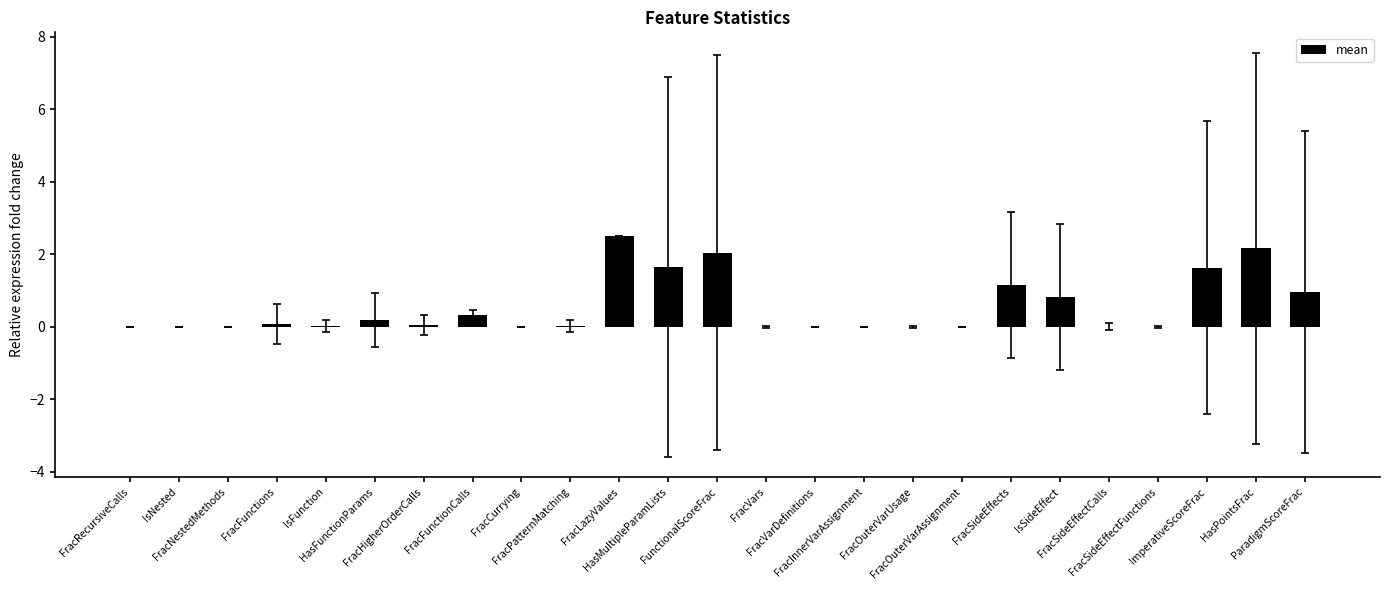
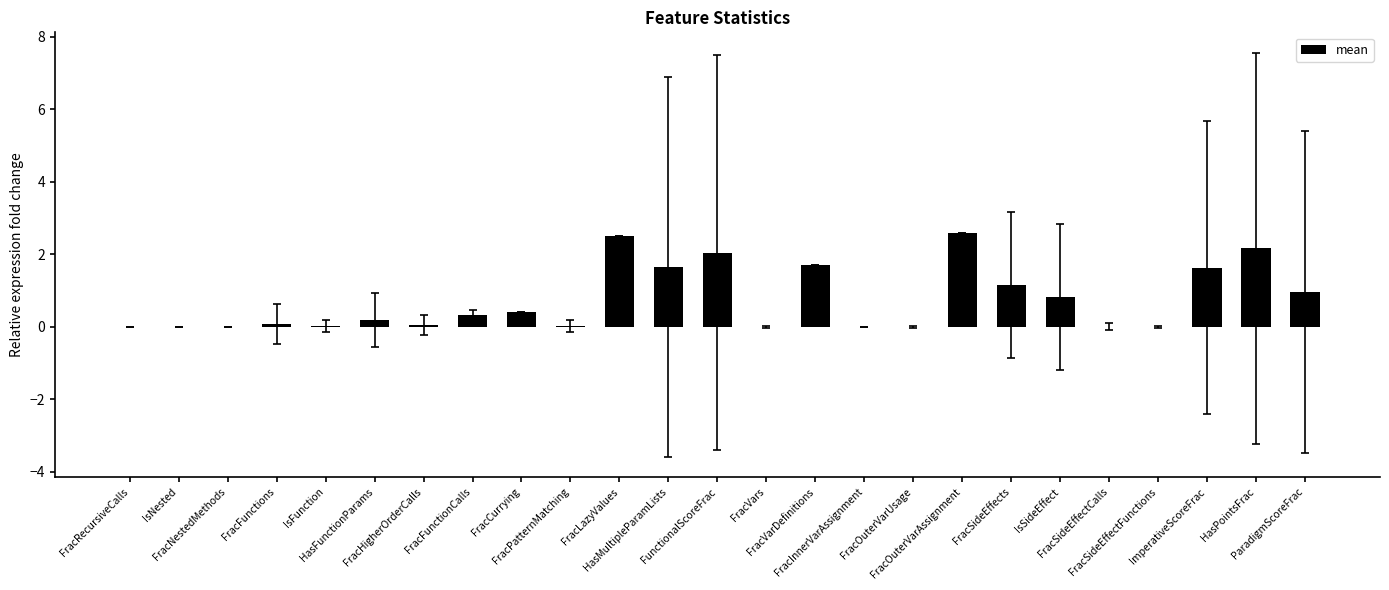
  {
    "mean": {
      "FracRecursiveCalls": 0.0,
      "IsNested": 0.0,
      "FracNestedMethods": 0.0,
      "FracFunctions": 0.1,
      "HasFunctionParams": 0.2,
      "FracFunctionCalls": 0.3,
-     "FracCurrying": 0.0,
+     "FracCurrying": 0.4,
      "FracLazyValues": 2.5,
      "HasMultipleParamLists": 1.6,
      "FunctionalScoreFrac": 2.0,
-     "FracVarDefinitions": 0.0,
+     "FracVarDefinitions": 1.7,
      "FracInnerVarAssignment": 0.0,
-     "FracOuterVarAssignment": 0.0,
+     "FracOuterVarAssignment": 2.6,
      "FracSideEffects": 1.2,
      "IsSideEffect": 0.8,
      "ImperativeScoreFrac": 1.6,
      "HasPointsFrac": 2.2,
      "ParadigmScoreFrac": 1.0
    }
  }
